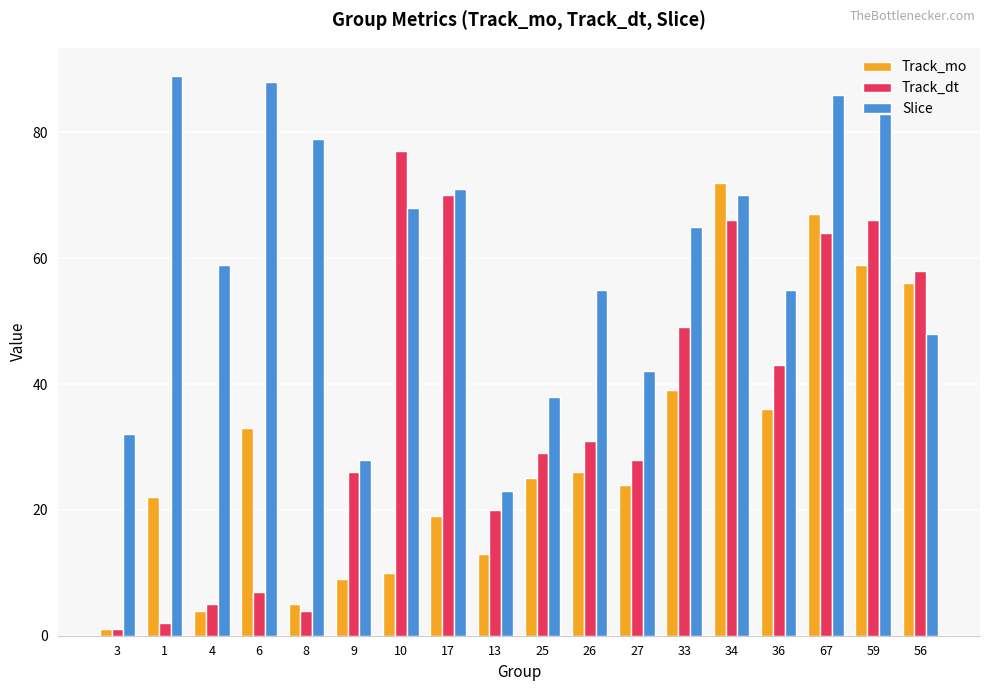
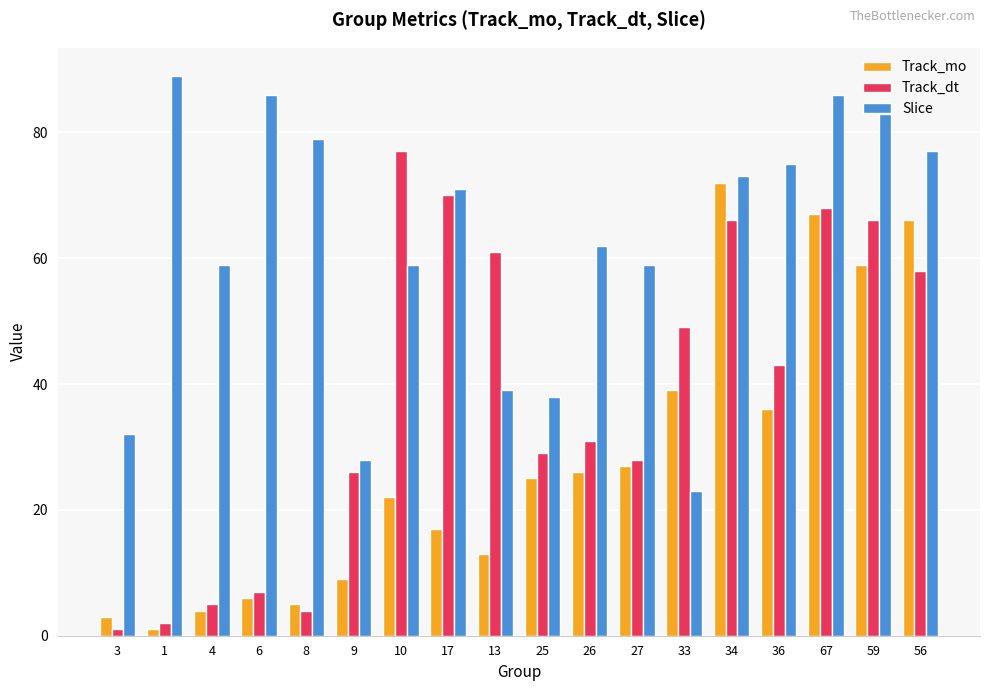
  {
    "Track_mo": {
-     "3": 1,
-     "1": 22,
+     "3": 3,
+     "1": 1,
      "4": 4,
-     "6": 33,
+     "6": 6,
      "8": 5,
      "9": 9,
-     "10": 10,
-     "17": 19,
+     "10": 22,
+     "17": 17,
      "13": 13,
      "25": 25,
      "26": 26,
-     "27": 24,
+     "27": 27,
      "33": 39,
      "34": 72,
      "36": 36,
      "67": 67,
      "59": 59,
-     "56": 56
+     "56": 66
    },
    "Track_dt": {
      "3": 1,
      "1": 2,
      "4": 5,
      "6": 7,
      "8": 4,
      "9": 26,
      "10": 77,
      "17": 70,
-     "13": 20,
+     "13": 61,
      "25": 29,
      "26": 31,
      "27": 28,
      "33": 49,
      "34": 66,
      "36": 43,
-     "67": 64,
+     "67": 68,
      "59": 66,
      "56": 58
    },
    "Slice": {
      "3": 32,
      "1": 89,
      "4": 59,
-     "6": 88,
+     "6": 86,
      "8": 79,
      "9": 28,
-     "10": 68,
+     "10": 59,
      "17": 71,
-     "13": 23,
+     "13": 39,
      "25": 38,
-     "26": 55,
-     "27": 42,
-     "33": 65,
-     "34": 70,
-     "36": 55,
+     "26": 62,
+     "27": 59,
+     "33": 23,
+     "34": 73,
+     "36": 75,
      "67": 86,
      "59": 83,
-     "56": 48
+     "56": 77
    }
  }
